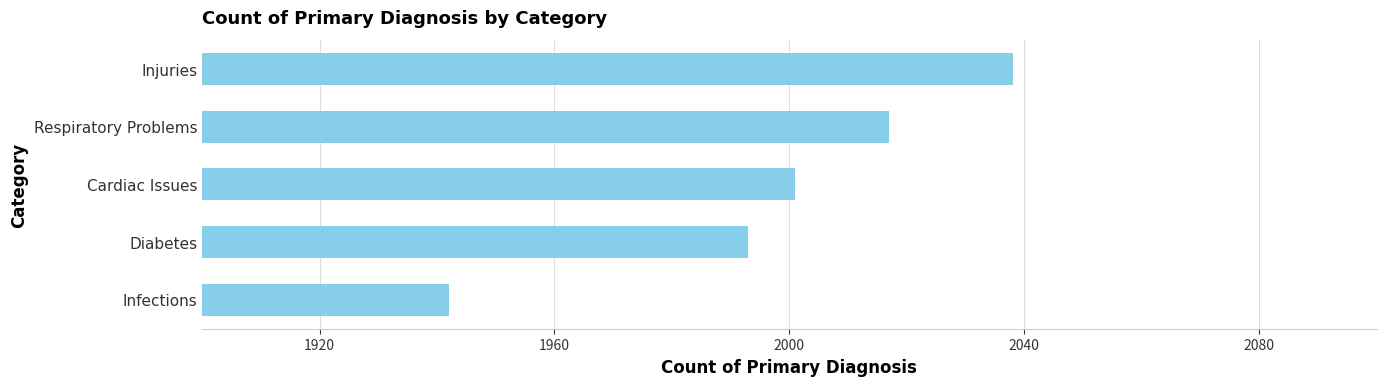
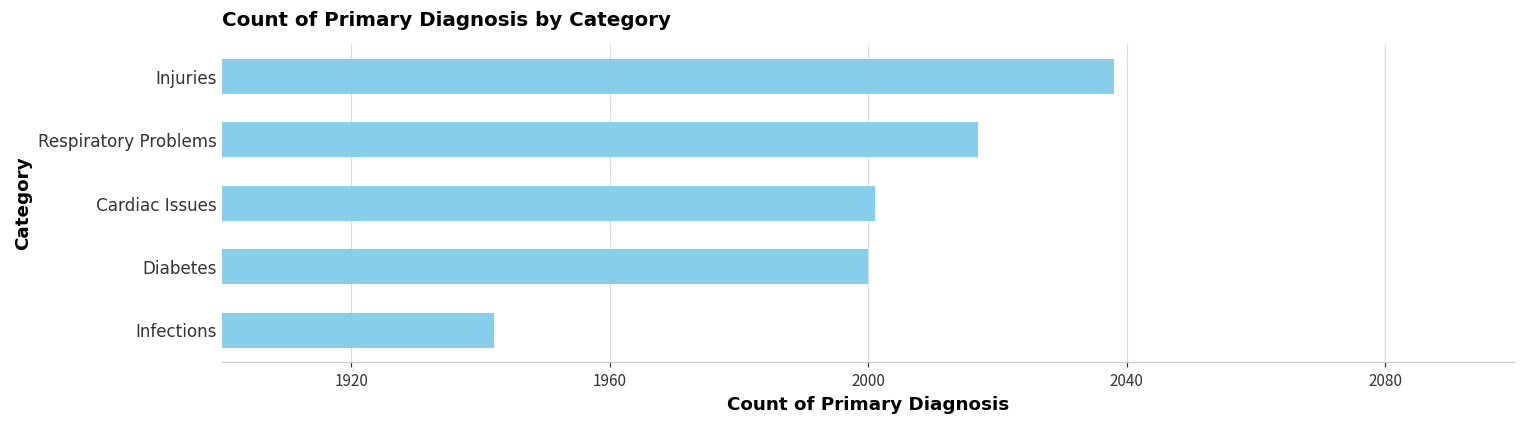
  {
    "Injuries": 2038,
    "Respiratory Problems": 2017,
    "Cardiac Issues": 2001,
-   "Diabetes": 1993,
+   "Diabetes": 2000,
    "Infections": 1942
  }
